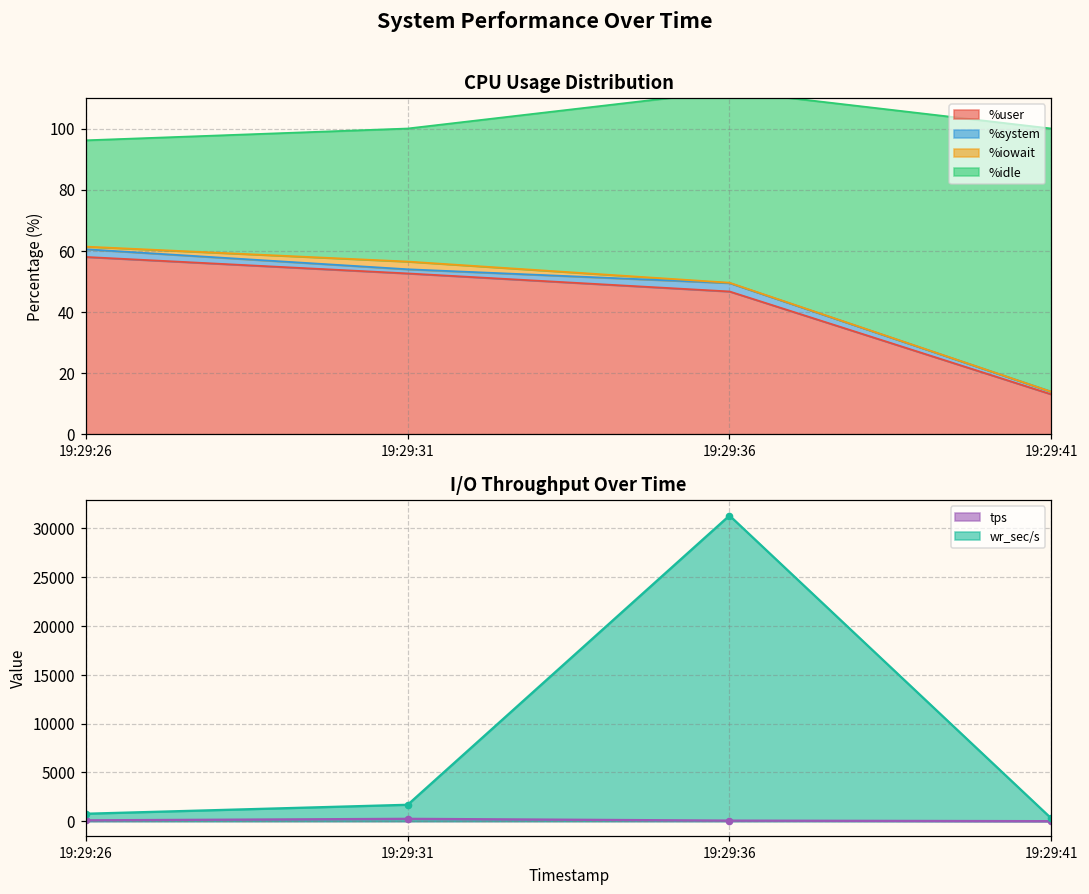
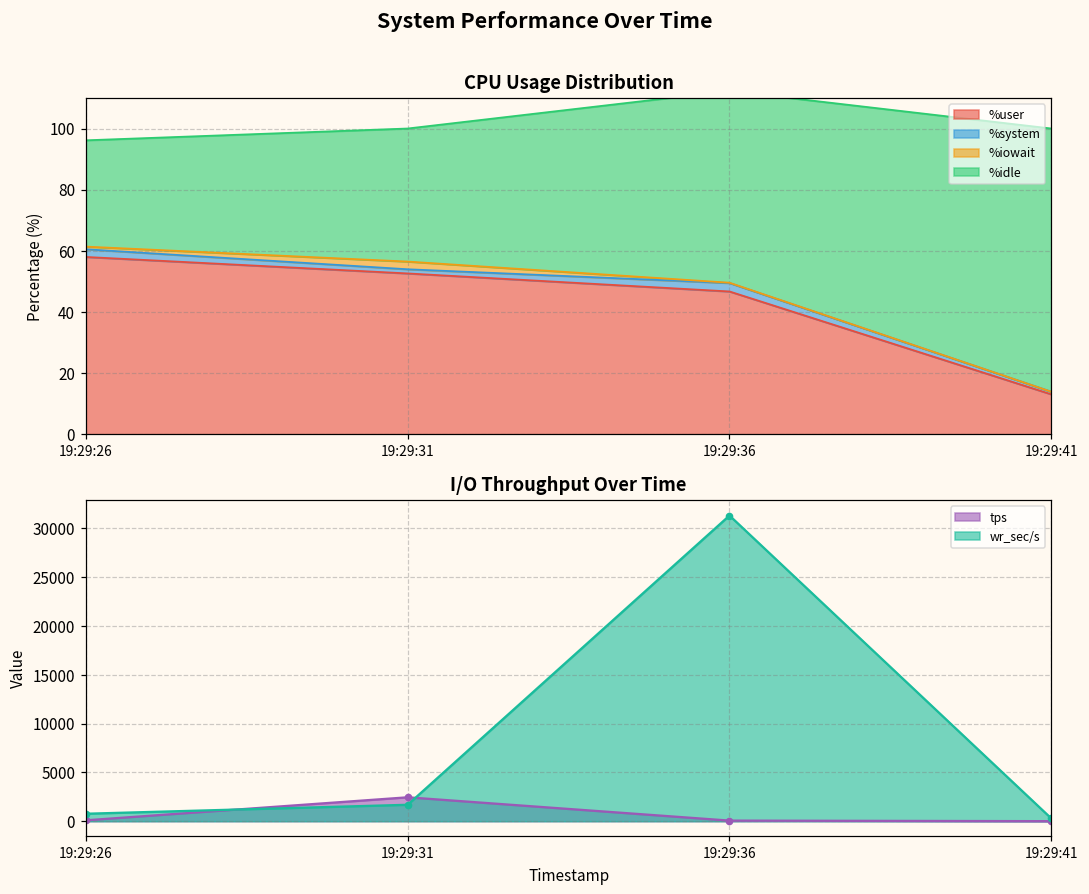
  {
    "CPU Usage Distribution": {
      "%user": {
        "19:29:26": 58,
        "19:29:31": 53,
        "19:29:36": 47
      }
    },
    "I/O Throughput Over Time": {
      "tps": {
        "19:29:26": 0,
-       "19:29:31": 0,
+       "19:29:31": 2000,
        "19:29:36": 0
      },
      "wr_sec/s": {
        "19:29:26": 1000,
        "19:29:31": 2000,
        "19:29:36": 31000
      }
    }
  }
